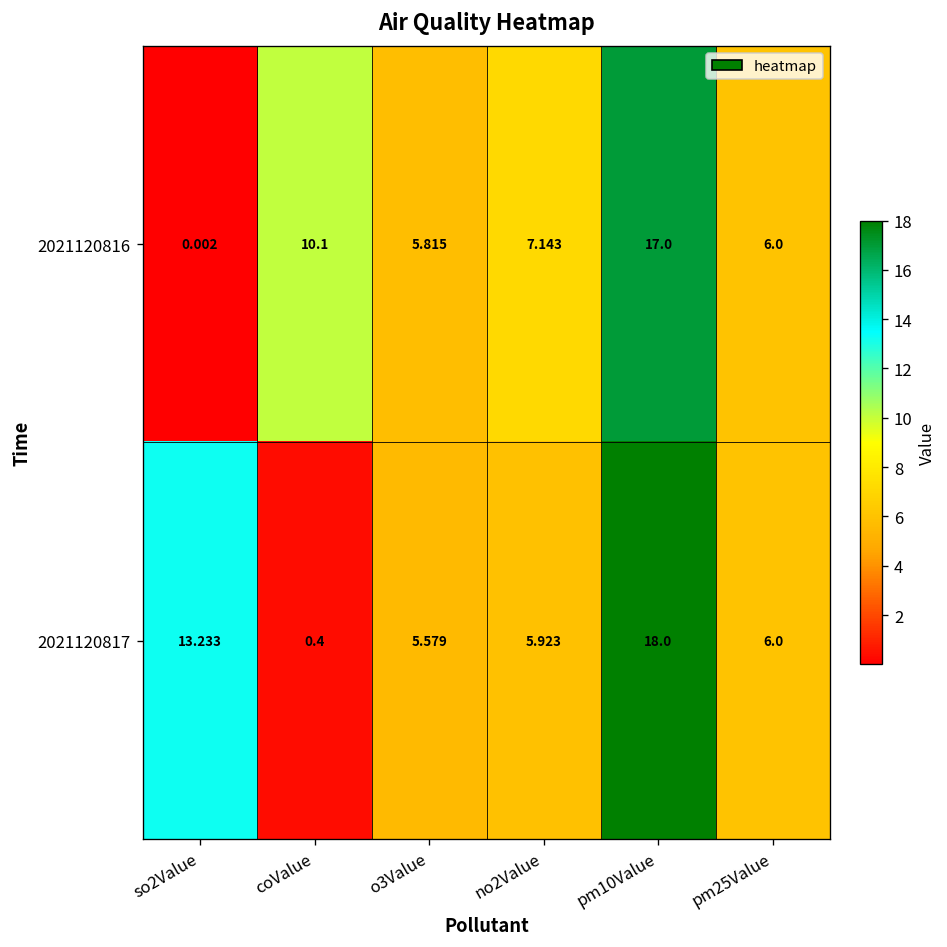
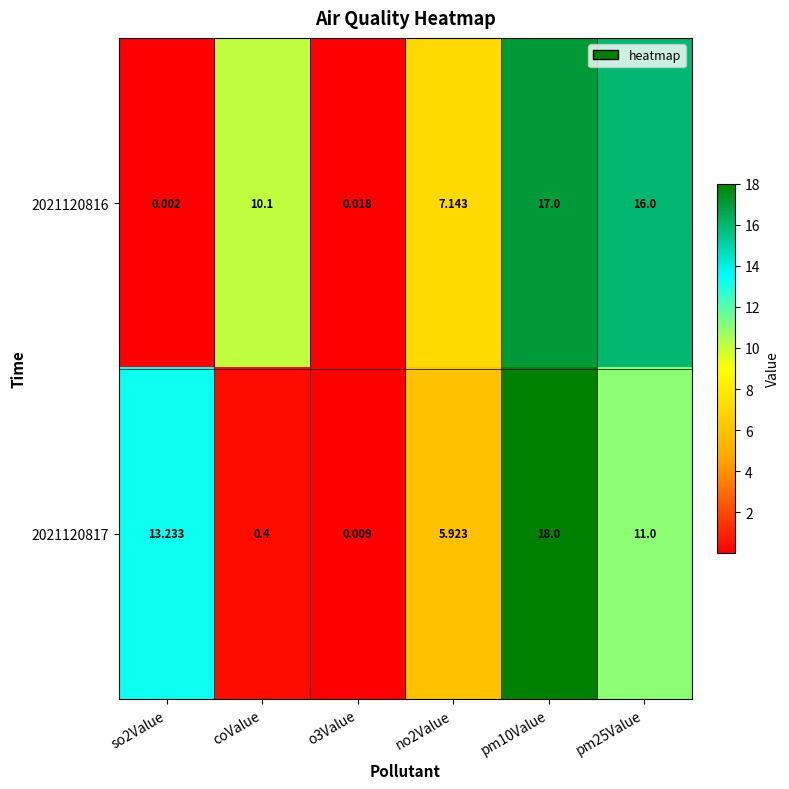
  {
    "2021120816": {
      "so2Value": 0.002,
      "coValue": 10.1,
-     "o3Value": 5.815,
+     "o3Value": 0.018,
      "no2Value": 7.143,
      "pm10Value": 17.0,
-     "pm25Value": 6.0
+     "pm25Value": 16.0
    },
    "2021120817": {
      "so2Value": 13.233,
      "coValue": 0.4,
-     "o3Value": 5.579,
+     "o3Value": 0.009,
      "no2Value": 5.923,
      "pm10Value": 18.0,
-     "pm25Value": 6.0
+     "pm25Value": 11.0
    }
  }
